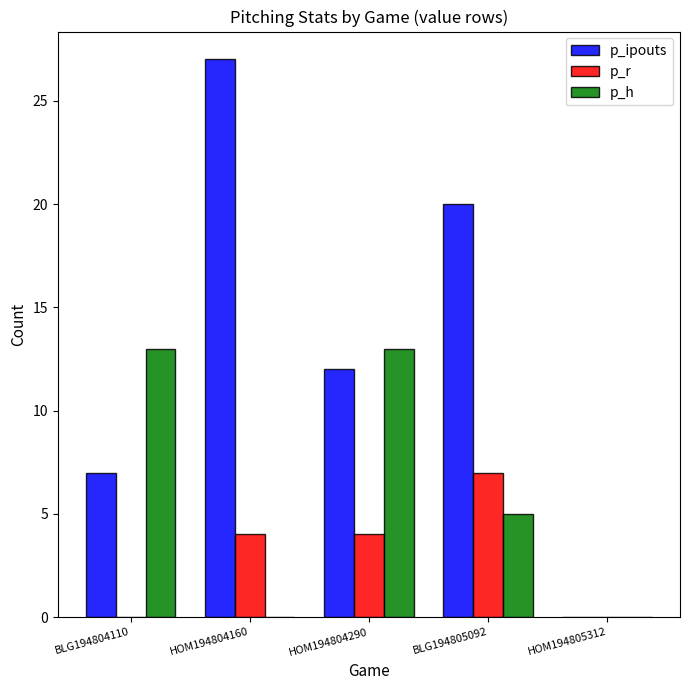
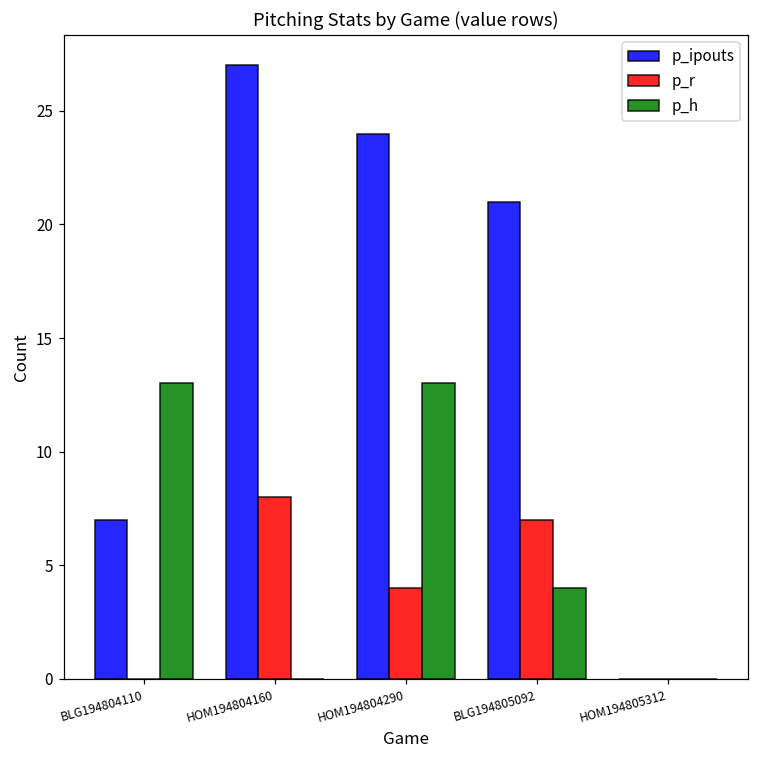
  {
    "p_ipouts": {
      "BLG194804110": 7,
      "HOM194804160": 27,
-     "HOM194804290": 12,
-     "BLG194805092": 20,
+     "HOM194804290": 24,
+     "BLG194805092": 21,
      "HOM194805312": 0
    },
    "p_r": {
      "BLG194804110": 0,
-     "HOM194804160": 4,
+     "HOM194804160": 8,
      "HOM194804290": 4,
      "BLG194805092": 7,
      "HOM194805312": 0
    },
    "p_h": {
      "BLG194804110": 13,
      "HOM194804160": 0,
      "HOM194804290": 13,
-     "BLG194805092": 5,
+     "BLG194805092": 4,
      "HOM194805312": 0
    }
  }
